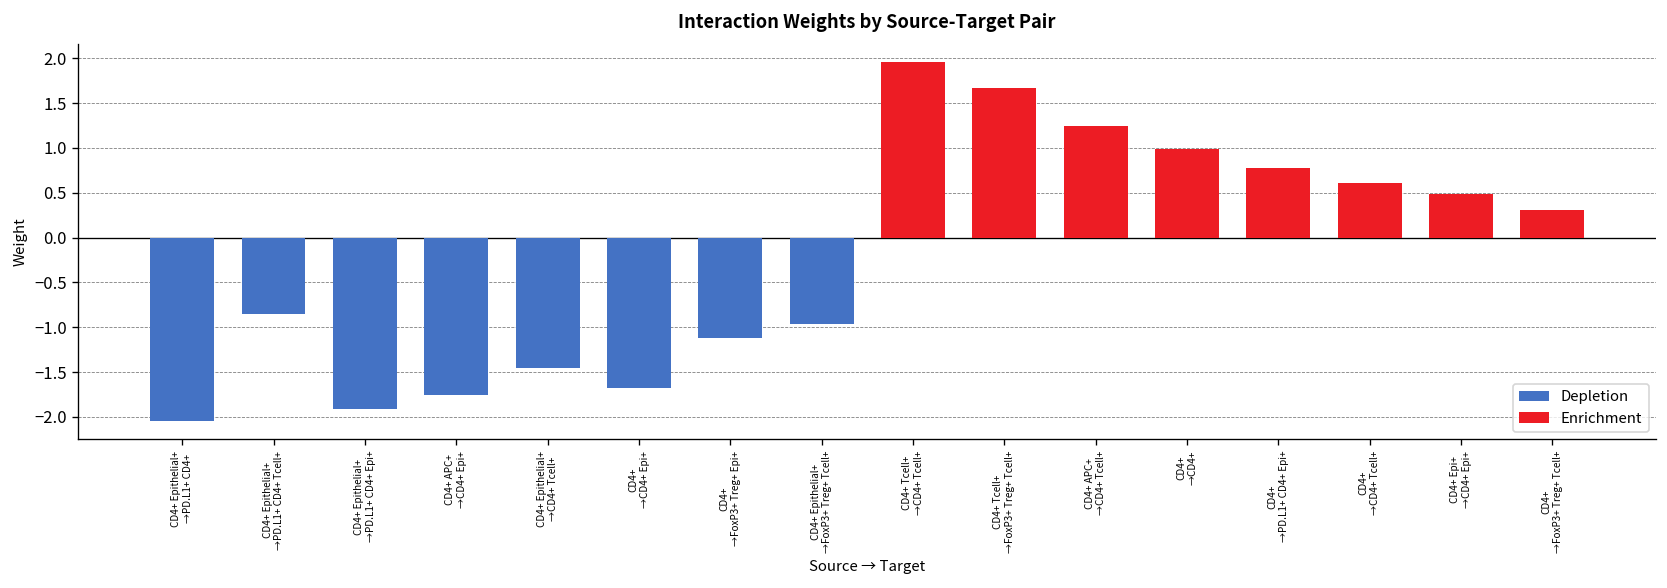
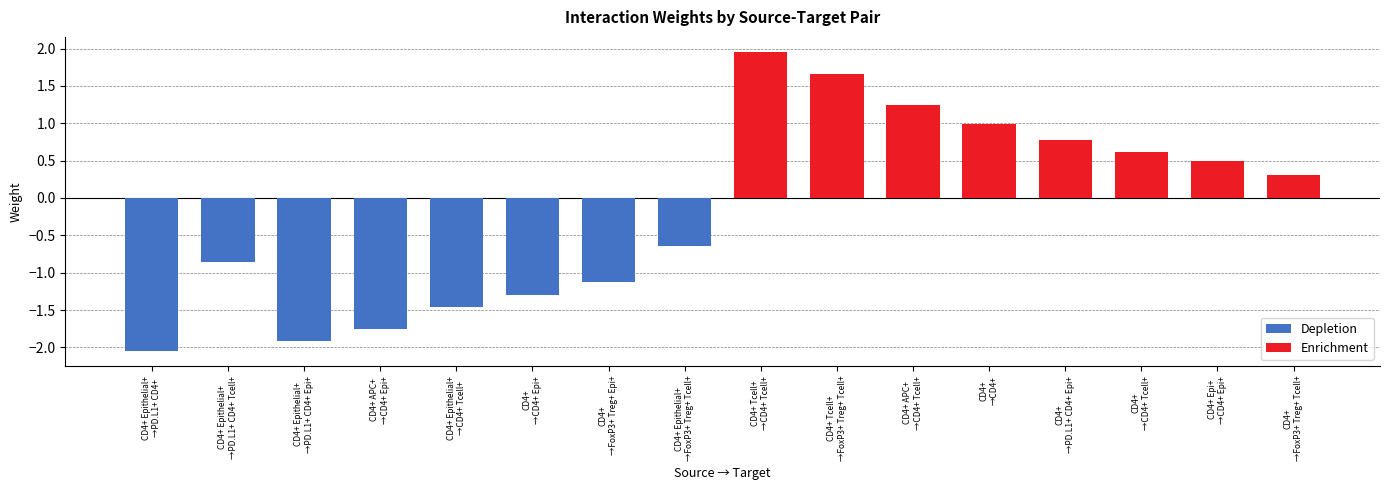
  {
    "Depletion": {
      "CD4+ Epithelial+ →PD.L1+ CD4+": -2.1,
      "CD4+ Epithelial+ →PD.L1+ CD4+ Tcell+": -0.9,
      "CD4+ Epithelial+ →PD.L1+ CD4+ Epi+": -1.9,
      "CD4+ APC+ →CD4+ Epi+": -1.8,
      "CD4+ Epithelial+ →CD4+ Tcell+": -1.5,
-     "CD4+ →CD4+ Epi+": -1.7,
+     "CD4+ →CD4+ Epi+": -1.3,
      "CD4+ →FoxP3+ Treg+ Epi+": -1.1,
-     "CD4+ Epithelial+ →FoxP3+ Treg+ Tcell+": -1.0
+     "CD4+ Epithelial+ →FoxP3+ Treg+ Tcell+": -0.6
    },
    "Enrichment": {
      "CD4+ Tcell+ →CD4+ Tcell+": 2.0,
      "CD4+ Tcell+ →FoxP3+ Treg+ Tcell+": 1.7,
      "CD4+ APC+ →CD4+ Tcell+": 1.2,
      "CD4+ →CD4+": 1.0,
      "CD4+ →PD.L1+ CD4+ Epi+": 0.8,
      "CD4+ →CD4+ Tcell+": 0.6,
      "CD4+ Epi+ →CD4+ Epi+": 0.5,
      "CD4+ →FoxP3+ Treg+ Tcell+": 0.3
    }
  }
